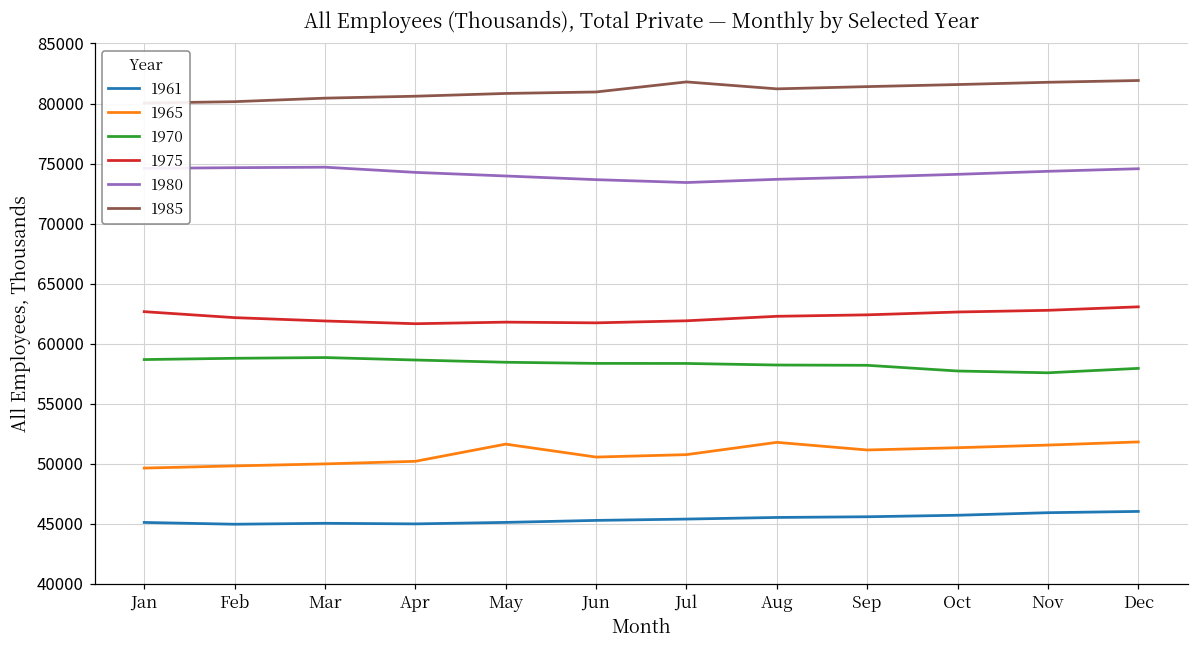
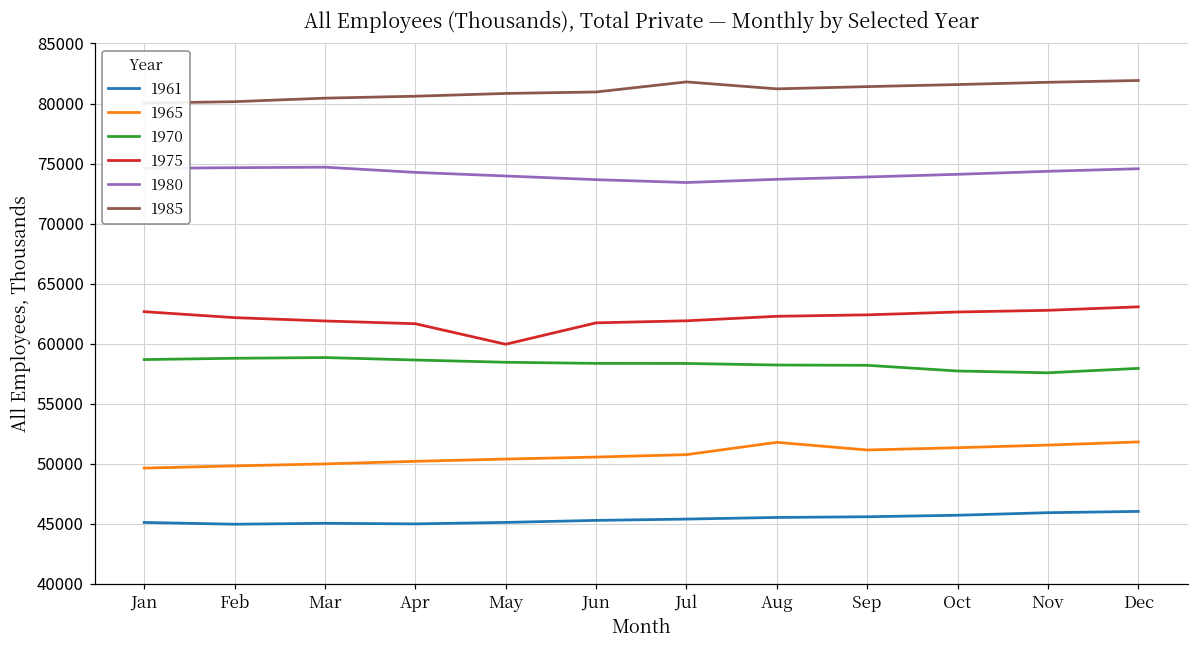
  {
    "1961": {
      "Jan": 45100,
      "Feb": 45000,
      "Mar": 45000,
      "Apr": 45000,
      "May": 45100,
      "Jun": 45300,
      "Jul": 45400,
      "Aug": 45500,
      "Sep": 45600,
      "Oct": 45700,
      "Nov": 45900,
      "Dec": 46000
    },
    "1965": {
      "Jan": 49600,
      "Feb": 49800,
      "Mar": 50000,
      "Apr": 50200,
-     "May": 51600,
+     "May": 50400,
      "Jun": 50600,
      "Jul": 50800,
      "Aug": 51800,
      "Sep": 51200,
      "Oct": 51300,
      "Nov": 51600,
      "Dec": 51800
    },
    "1970": {
      "Jan": 58700,
      "Feb": 58800,
      "Mar": 58800,
      "Apr": 58600,
      "May": 58500,
      "Jun": 58400,
      "Jul": 58400,
      "Aug": 58200,
      "Sep": 58200,
      "Oct": 57700,
      "Nov": 57600,
      "Dec": 57900
    },
    "1975": {
      "Jan": 62700,
      "Feb": 62200,
      "Mar": 61900,
      "Apr": 61700,
-     "May": 61800,
+     "May": 60000,
      "Jun": 61700,
      "Jul": 61900,
      "Aug": 62300,
      "Sep": 62400,
      "Oct": 62600,
      "Nov": 62800,
      "Dec": 63100
    },
    "1980": {
      "Feb": 74700,
      "Mar": 74700,
      "Apr": 74300,
      "May": 74000,
      "Jun": 73700,
      "Jul": 73400,
      "Aug": 73700,
      "Sep": 73900,
      "Oct": 74100,
      "Nov": 74400,
      "Dec": 74600
    },
    "1985": {
      "Feb": 80200,
      "Mar": 80400,
      "Apr": 80600,
      "May": 80800,
      "Jun": 81000,
      "Jul": 81800,
      "Aug": 81200,
      "Sep": 81400,
      "Oct": 81600,
      "Nov": 81800,
      "Dec": 81900
    }
  }
